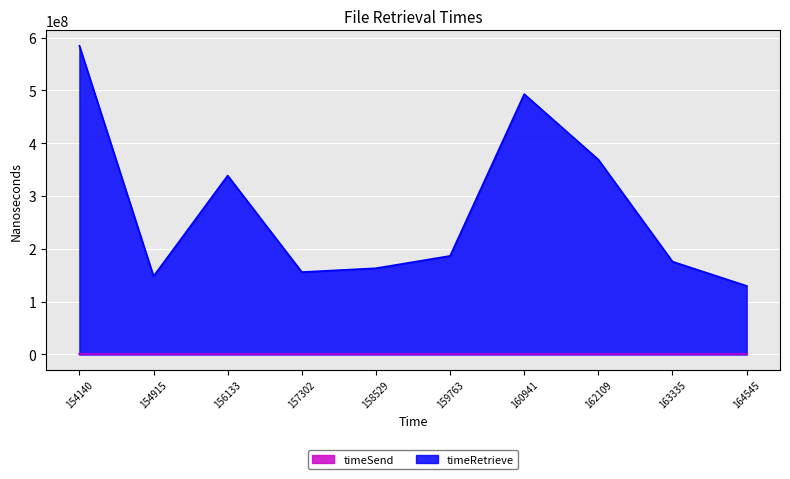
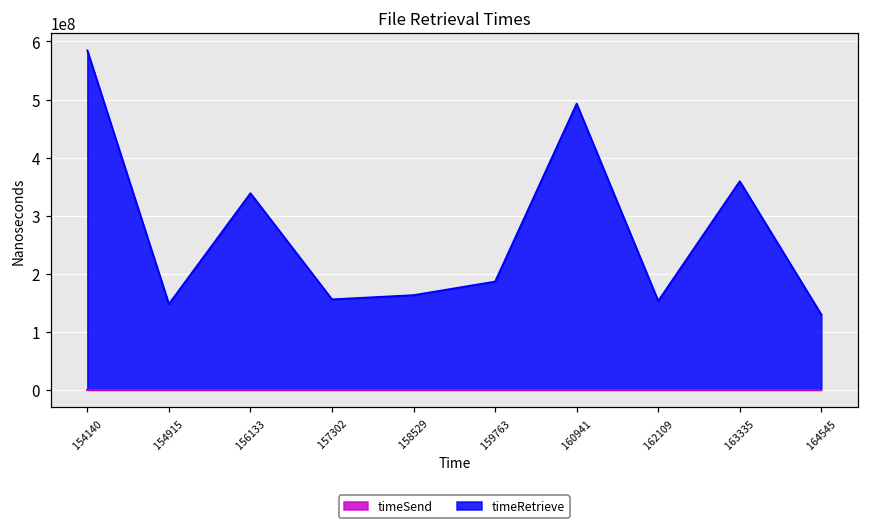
  {
    "timeSend": {
      "154140": 0,
      "154915": 0,
      "156133": 0,
      "157302": 0,
      "158529": 0,
      "159763": 0,
      "160941": 0,
      "162109": 0,
      "163335": 0,
      "164545": 0
    },
    "timeRetrieve": {
      "154140": 580000000,
      "154915": 150000000,
      "156133": 340000000,
      "157302": 160000000,
      "158529": 160000000,
      "159763": 190000000,
      "160941": 490000000,
-     "162109": 370000000,
-     "163335": 180000000,
+     "162109": 150000000,
+     "163335": 360000000,
      "164545": 130000000
    }
  }
